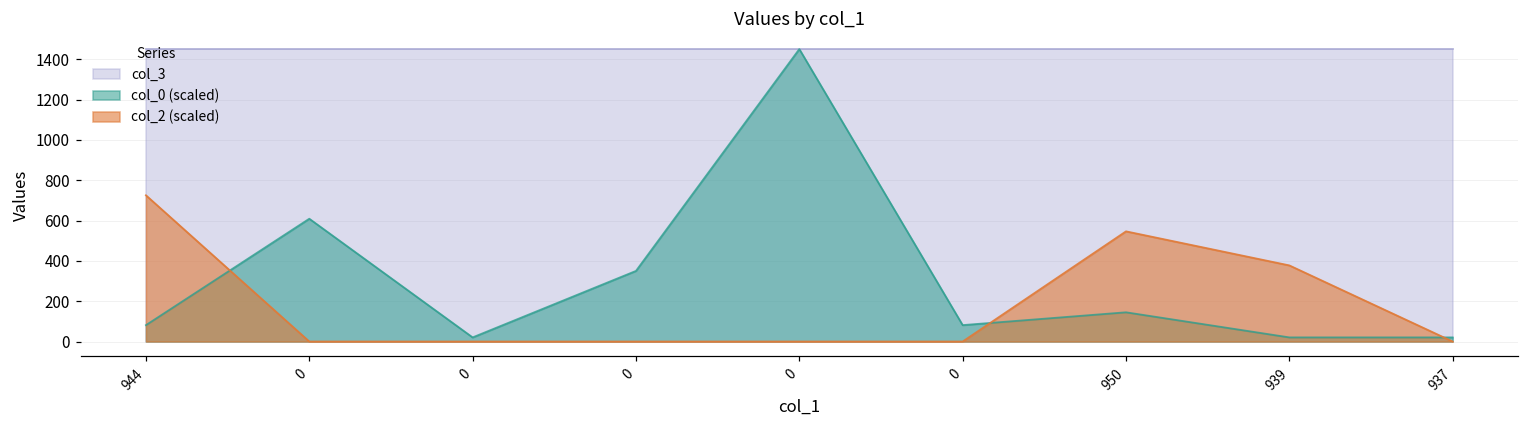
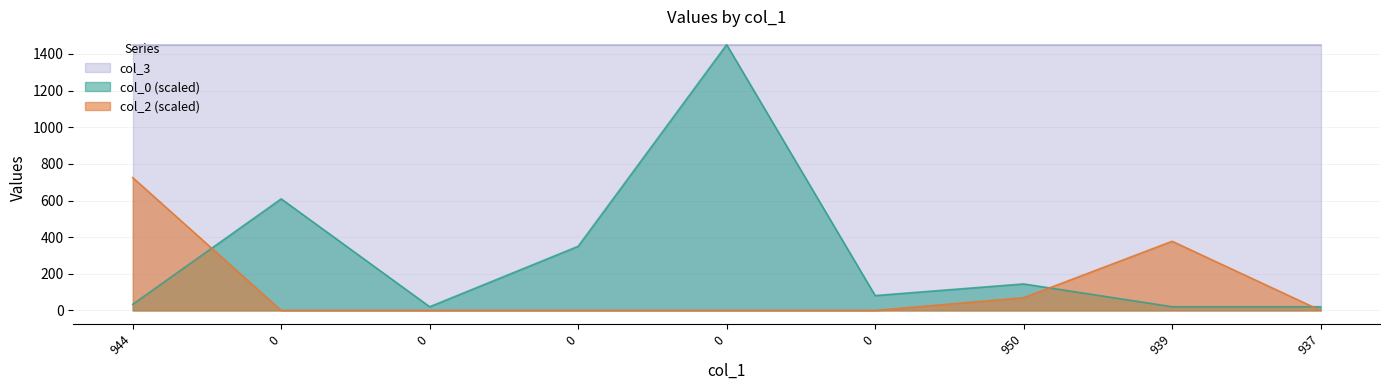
  {
    "col_3": {
      "944": 1450,
      "950": 1450,
      "939": 1450,
      "937": 1450
    },
    "col_0 (scaled)": {
-     "944": 80,
+     "944": 30,
      "950": 140,
      "939": 20,
      "937": 20
    },
    "col_2 (scaled)": {
      "944": 730,
-     "950": 550,
+     "950": 70,
      "939": 380,
      "937": 0
    }
  }
